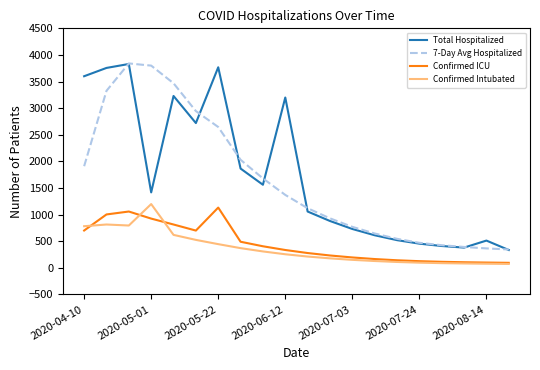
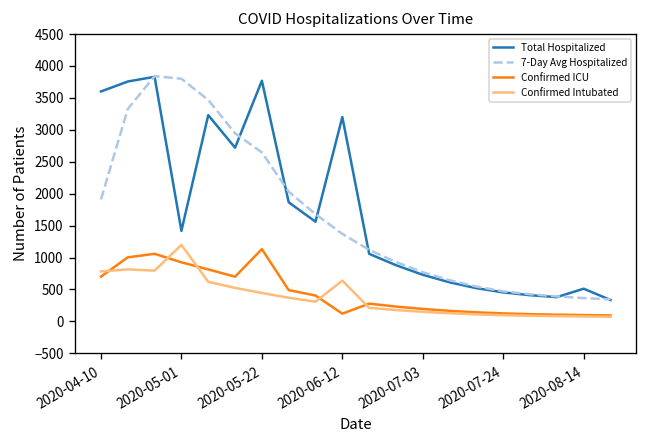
  {
    "Total Hospitalized": {
      "2020-04-10": 3600,
      "2020-05-01": 1400,
      "2020-05-22": 3800,
      "2020-06-12": 3200,
      "2020-08-14": 500
    },
    "7-Day Avg Hospitalized": {
      "2020-04-10": 1900,
      "2020-05-01": 3800,
      "2020-05-22": 2600,
      "2020-06-12": 1400,
      "2020-08-14": 400
    },
    "Confirmed ICU": {
      "2020-04-10": 700,
      "2020-05-01": 900,
      "2020-05-22": 1100,
-     "2020-06-12": 300
+     "2020-06-12": 100
    },
    "Confirmed Intubated": {
      "2020-04-10": 800,
      "2020-05-01": 1200,
      "2020-05-22": 400,
-     "2020-06-12": 300
+     "2020-06-12": 600
    }
  }
